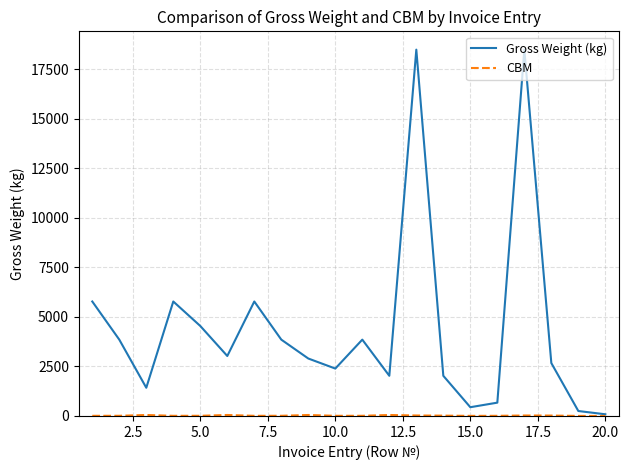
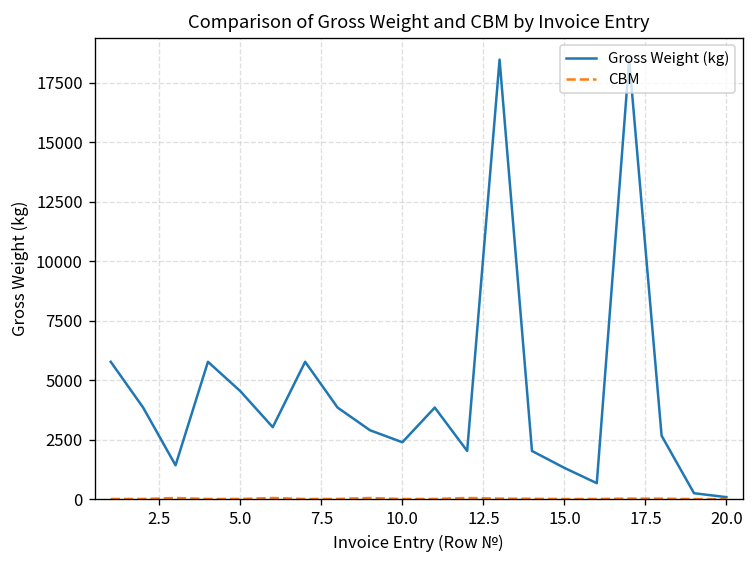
  {
    "Gross Weight (kg)": {
      "5.0": 4500,
      "10.0": 2400,
-     "15.0": 400
+     "15.0": 1300
    },
    "CBM": {
      "5.0": 0,
      "10.0": 0,
      "15.0": 0
    }
  }
